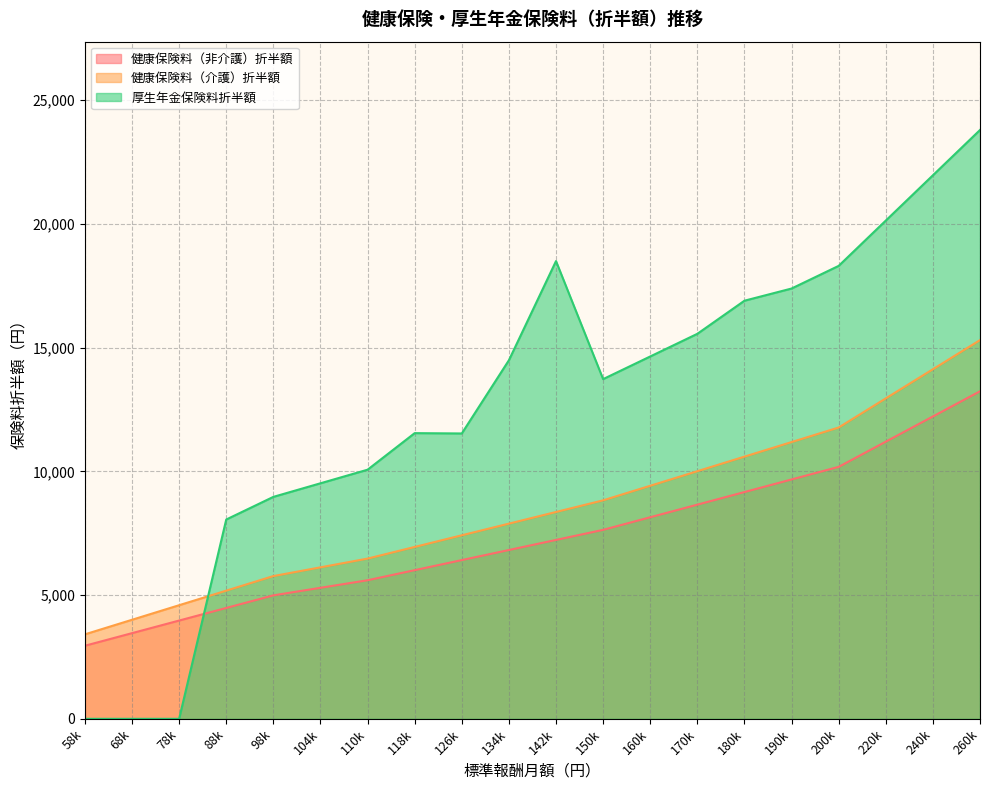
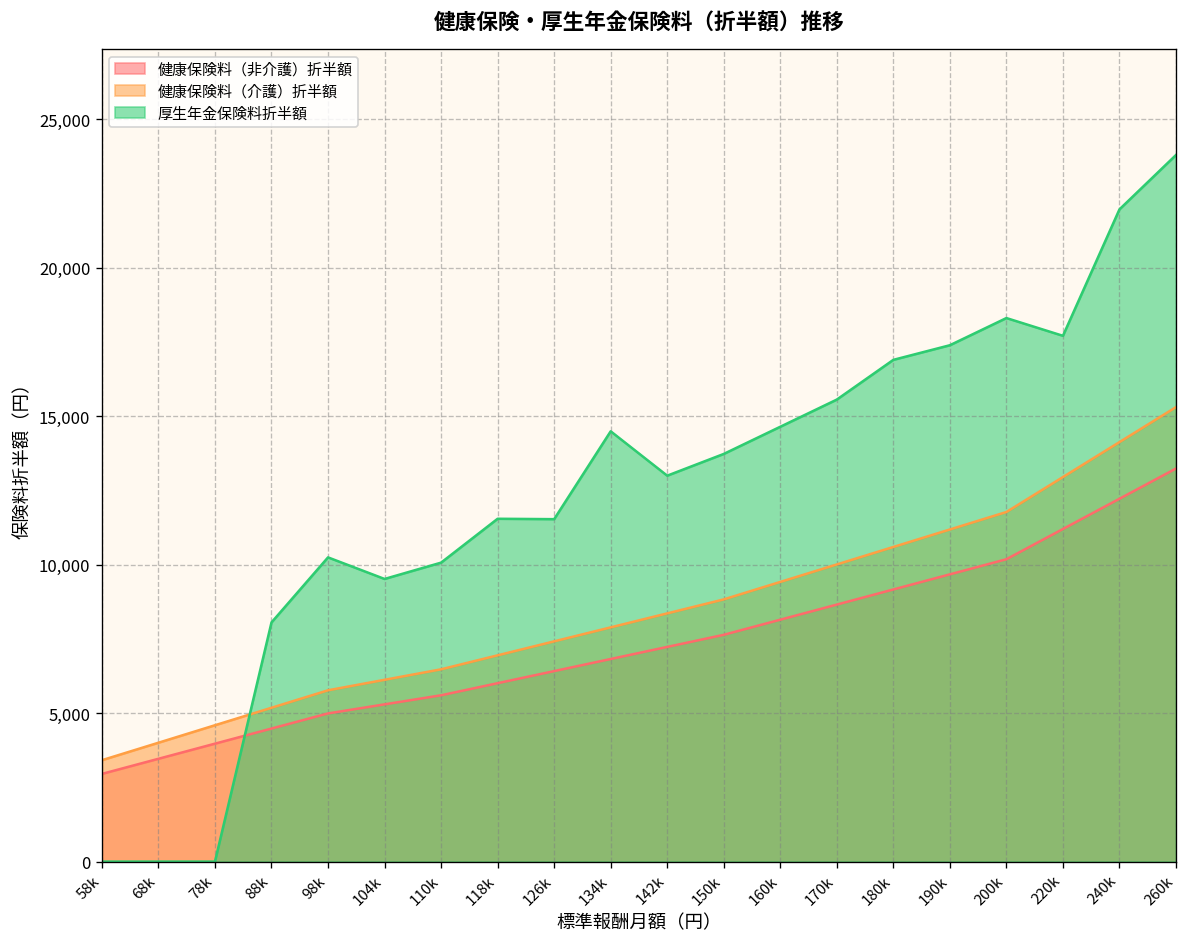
  {
    "厚生年金保険料折半額": {
      "58k": "0",
      "68k": "0",
      "78k": "0",
      "88k": "8,100",
-     "98k": "9,000",
+     "98k": "10,200",
      "104k": "9,500",
      "110k": "10,100",
      "118k": "11,500",
      "126k": "11,500",
      "134k": "14,500",
-     "142k": "18,500",
+     "142k": "13,000",
      "150k": "13,700",
      "160k": "14,600",
      "170k": "15,600",
      "180k": "16,900",
      "190k": "17,400",
      "200k": "18,300",
-     "220k": "20,100",
+     "220k": "17,700",
      "240k": "22,000",
      "260k": "23,800"
    }
  }
